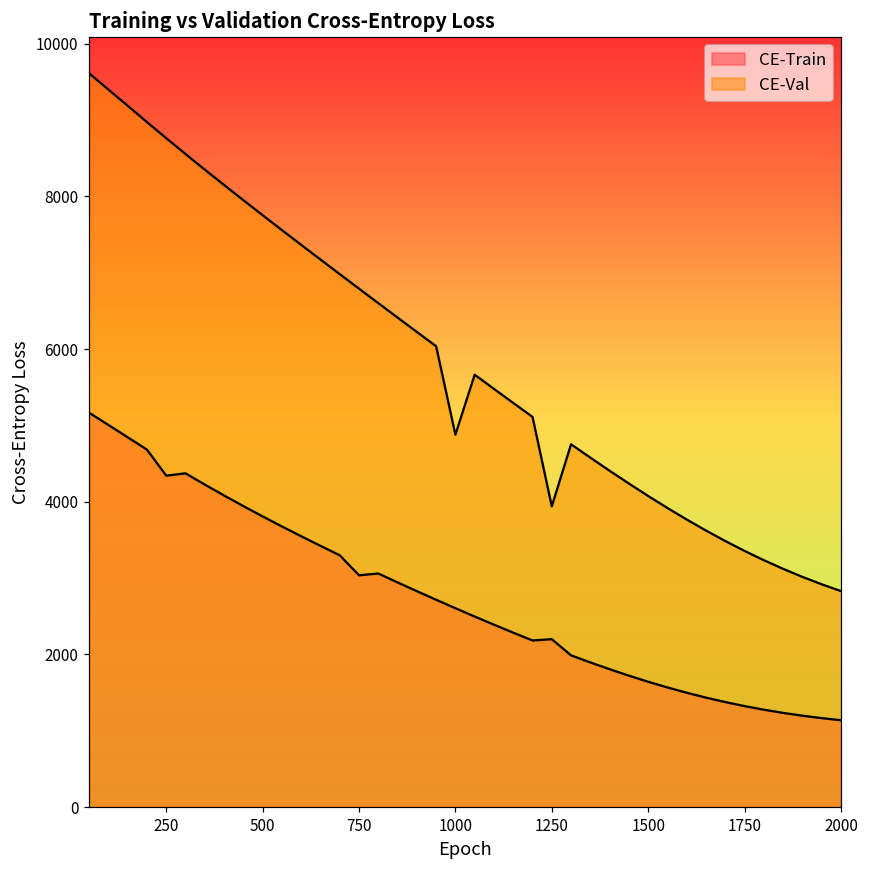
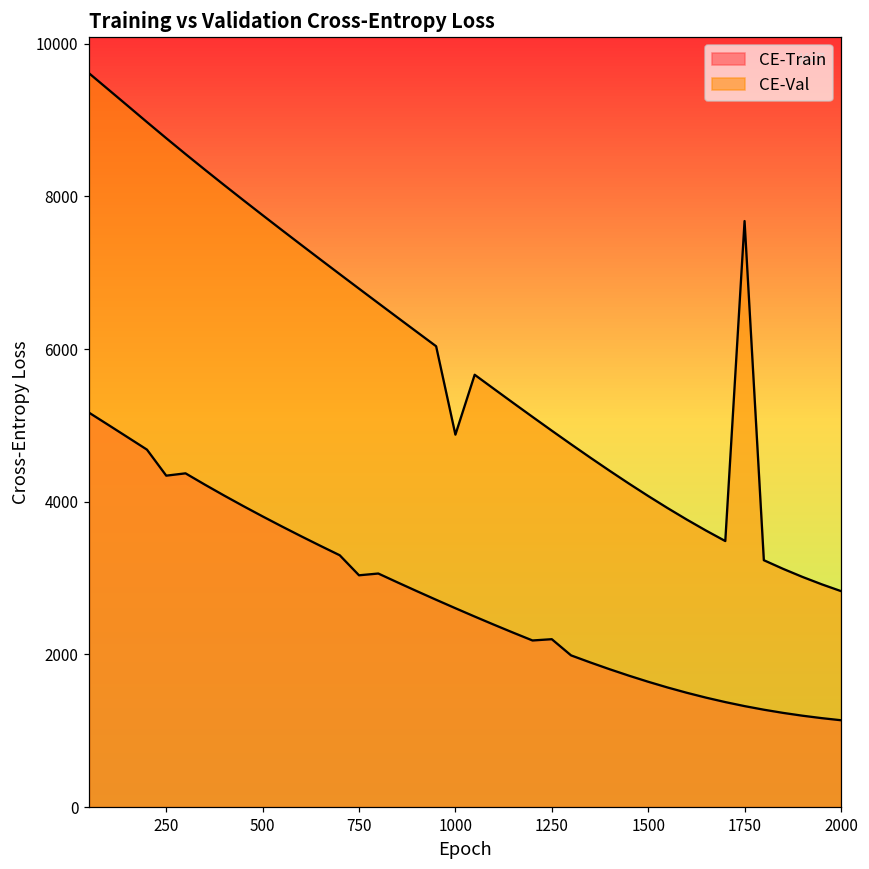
  {
    "CE-Train": {
      "250": 4300,
      "500": 3800,
      "750": 3000,
      "1000": 2600,
      "1250": 2200,
      "1500": 1600,
      "1750": 1300,
      "2000": 1100
    },
    "CE-Val": {
      "250": 8800,
      "500": 7800,
      "750": 6800,
      "1000": 4900,
-     "1250": 3900,
+     "1250": 4900,
      "1500": 4100,
-     "1750": 3400,
+     "1750": 7700,
      "2000": 2800
    }
  }
